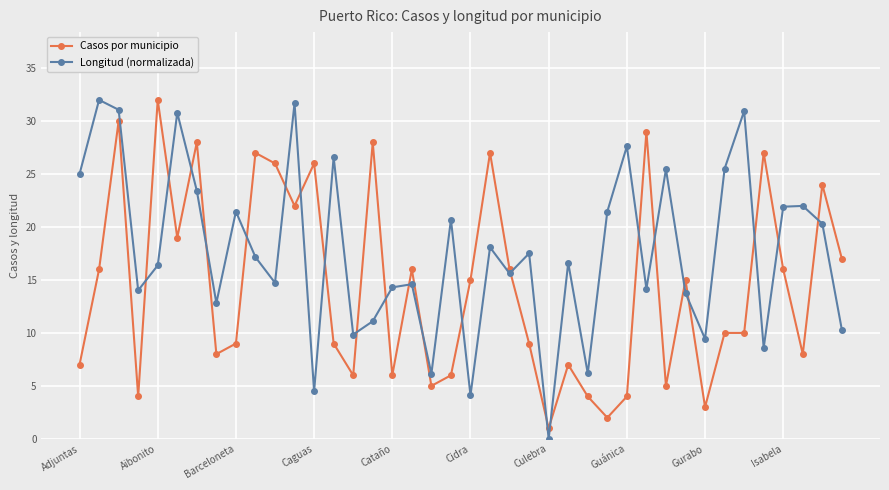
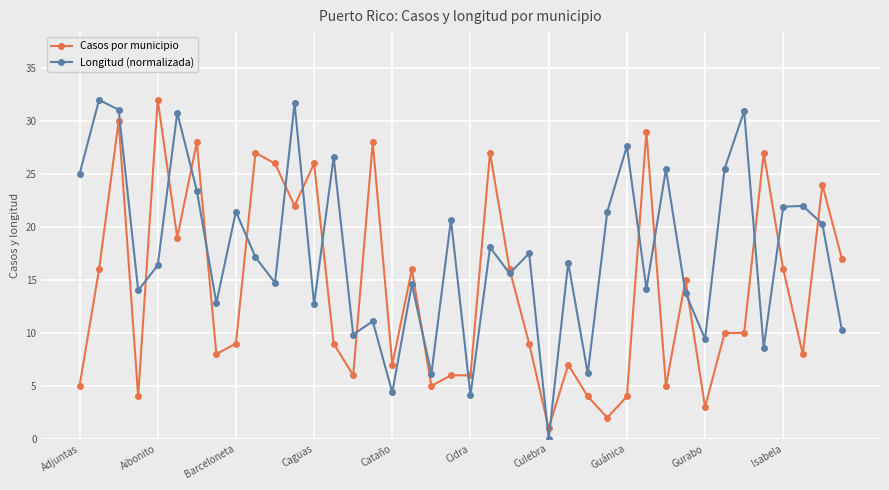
  {
    "Casos por municipio": {
-     "Adjuntas": 7,
+     "Adjuntas": 5,
      "Aibonito": 32,
      "Barceloneta": 9,
      "Caguas": 26,
-     "Cataño": 6,
-     "Cidra": 15,
+     "Cataño": 7,
+     "Cidra": 6,
      "Culebra": 1,
      "Guánica": 4,
      "Gurabo": 3,
      "Isabela": 16
    },
    "Longitud (normalizada)": {
      "Adjuntas": 25.0,
      "Aibonito": 16.4,
      "Barceloneta": 21.5,
-     "Caguas": 4.5,
-     "Cataño": 14.3,
+     "Caguas": 12.7,
+     "Cataño": 4.4,
      "Cidra": 4.1,
      "Culebra": 0.0,
      "Guánica": 27.6,
      "Gurabo": 9.4,
      "Isabela": 21.9
    }
  }
